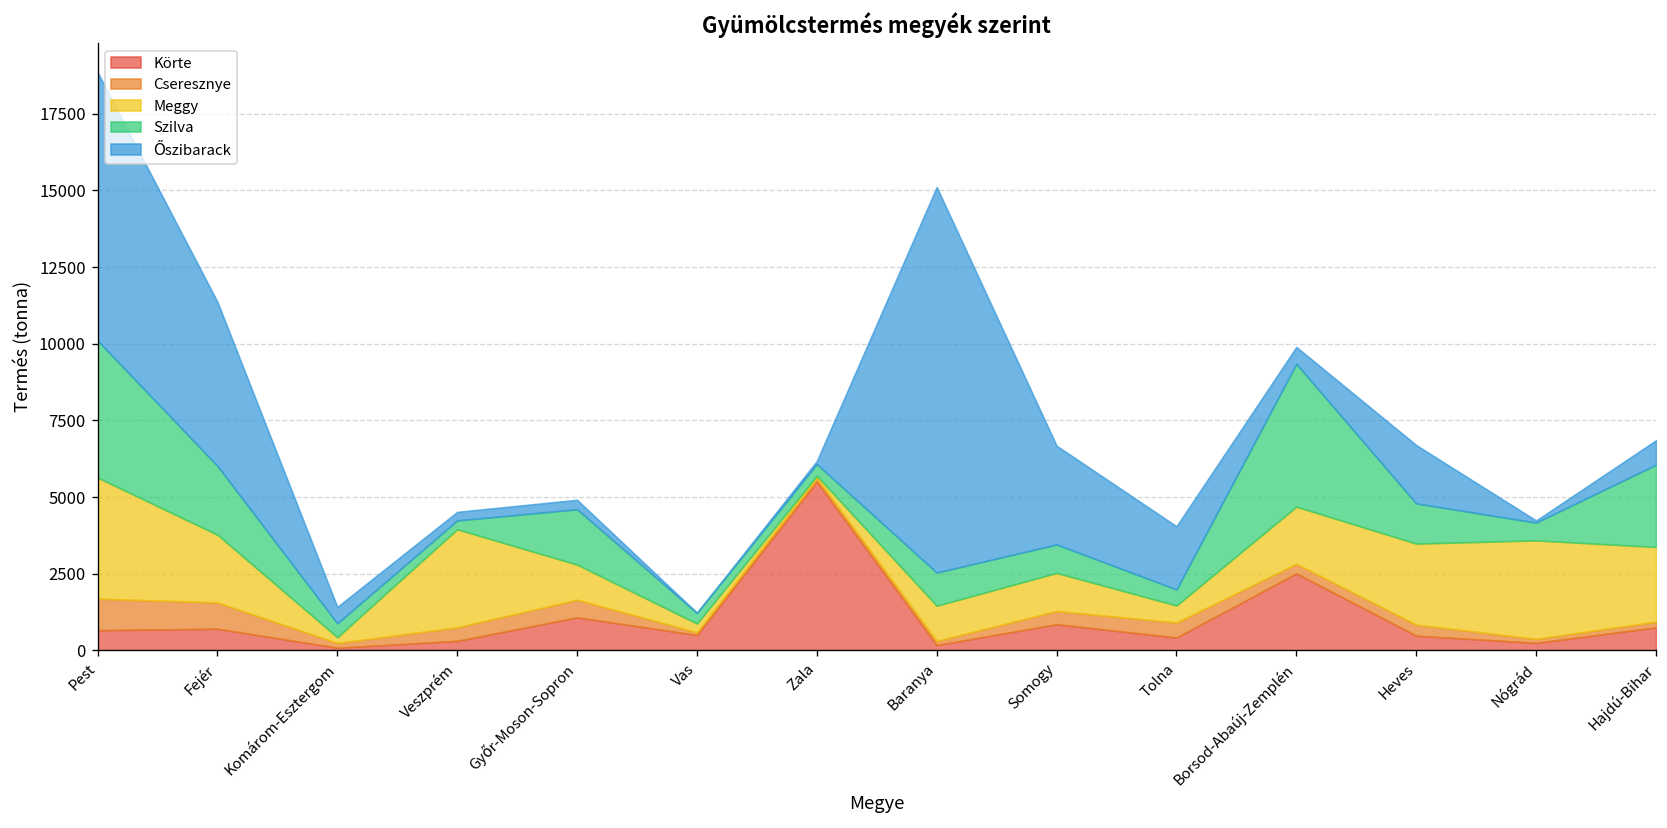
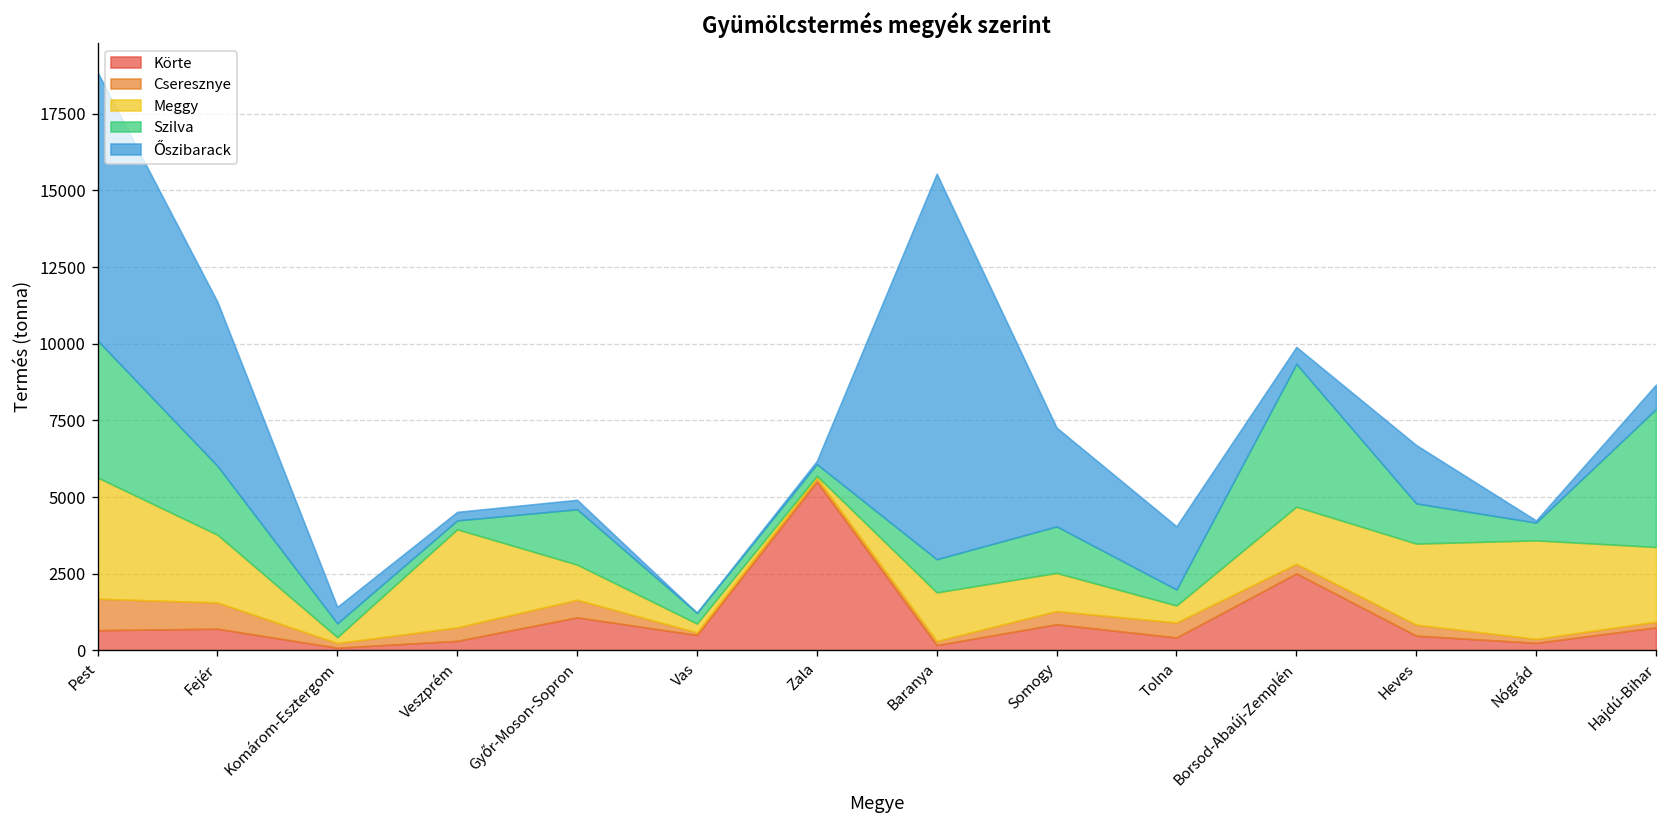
  {
    "Meggy": {
      "Pest": 4000,
      "Fejér": 2200,
      "Komárom-Esztergom": 200,
      "Veszprém": 3200,
      "Győr-Moson-Sopron": 1100,
      "Vas": 300,
-     "Baranya": 1100,
+     "Baranya": 1600,
      "Somogy": 1200,
      "Tolna": 600,
      "Borsod-Abaúj-Zemplén": 1900,
      "Heves": 2600,
      "Nógrád": 3200,
      "Hajdú-Bihar": 2400
    },
    "Szilva": {
      "Pest": 4500,
      "Fejér": 2200,
      "Komárom-Esztergom": 500,
      "Veszprém": 300,
      "Győr-Moson-Sopron": 1800,
      "Zala": 400,
      "Baranya": 1100,
-     "Somogy": 900,
+     "Somogy": 1500,
      "Tolna": 500,
      "Borsod-Abaúj-Zemplén": 4700,
      "Heves": 1300,
-     "Hajdú-Bihar": 2700
+     "Hajdú-Bihar": 4500
    },
    "Őszibarack": {
      "Pest": 8700,
      "Fejér": 5400,
      "Komárom-Esztergom": 500,
      "Veszprém": 300,
      "Győr-Moson-Sopron": 300,
      "Zala": 100,
      "Baranya": 12600,
      "Somogy": 3200,
      "Tolna": 2100,
      "Borsod-Abaúj-Zemplén": 500,
      "Heves": 1900,
      "Hajdú-Bihar": 800
    }
  }
